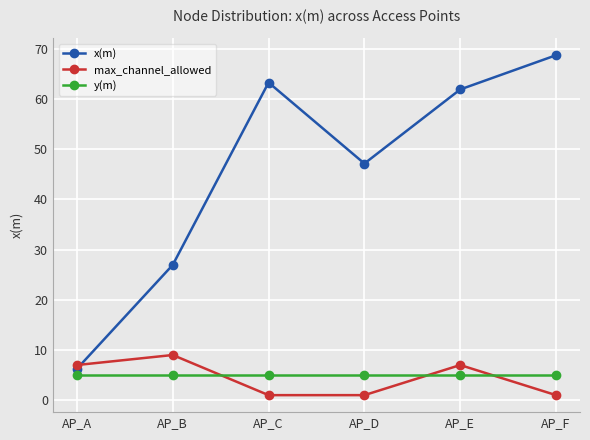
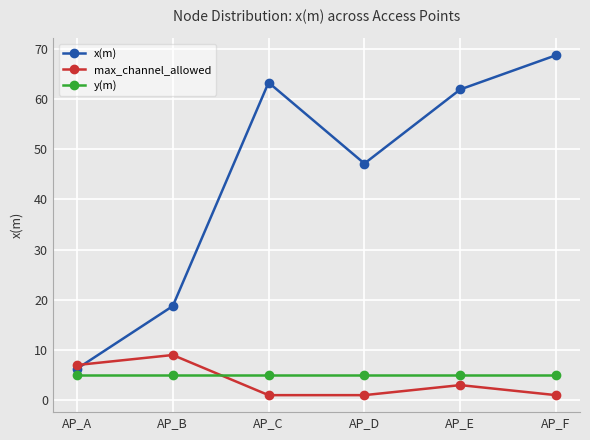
  {
    "x(m)": {
      "AP_A": 6,
-     "AP_B": 27,
+     "AP_B": 19,
      "AP_C": 63,
      "AP_D": 47,
      "AP_E": 62,
      "AP_F": 69
    },
    "max_channel_allowed": {
      "AP_A": 7,
      "AP_B": 9,
      "AP_C": 1,
      "AP_D": 1,
-     "AP_E": 7,
+     "AP_E": 3,
      "AP_F": 1
    },
    "y(m)": {
      "AP_A": 5,
      "AP_B": 5,
      "AP_C": 5,
      "AP_D": 5,
      "AP_E": 5,
      "AP_F": 5
    }
  }
